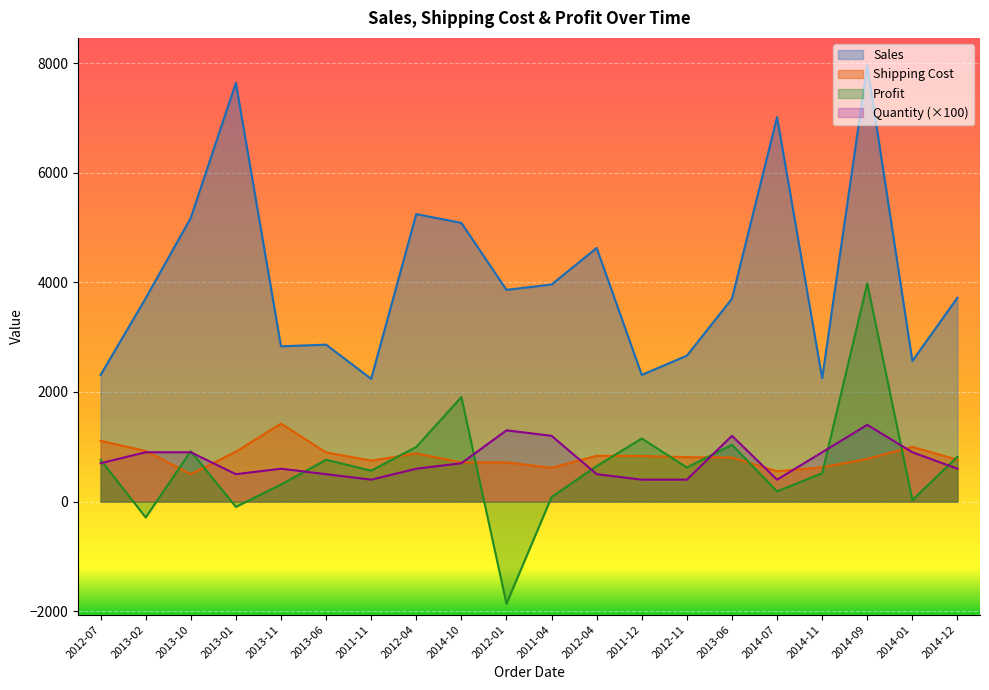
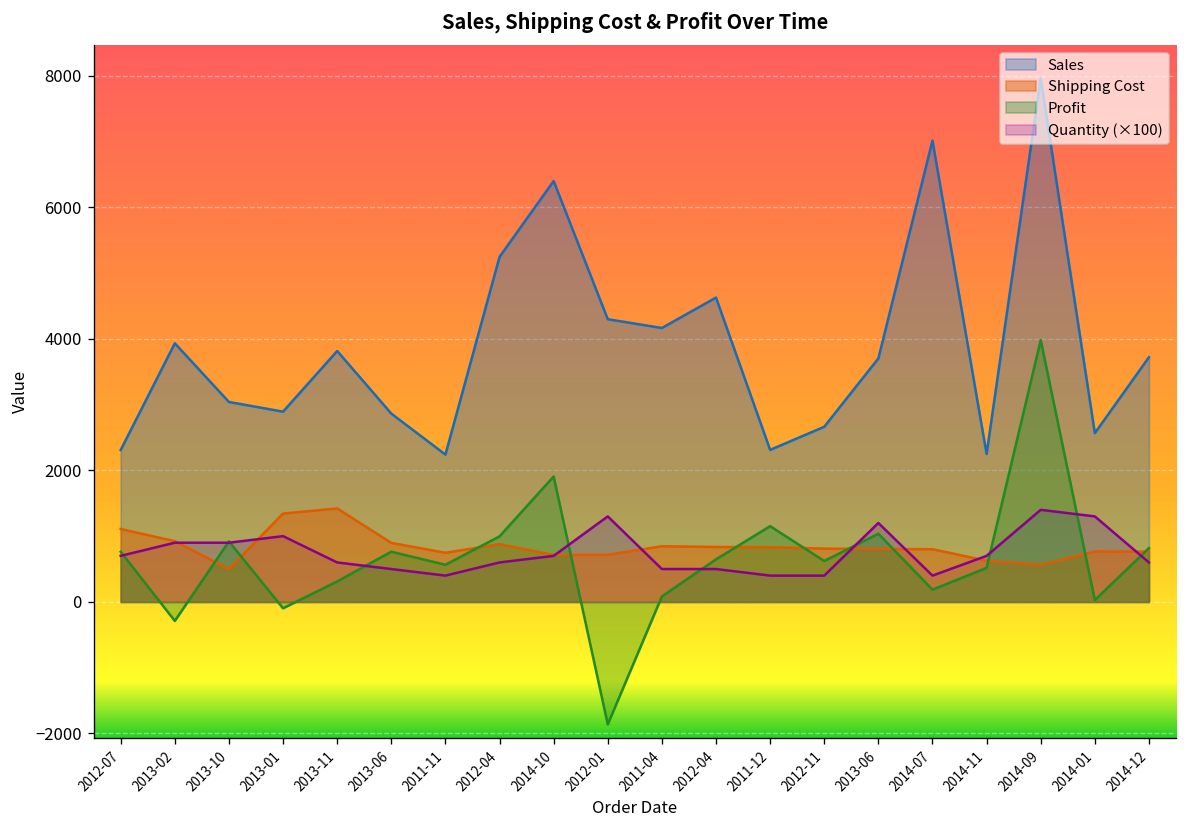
  {
    "Sales": {
      "2012-07": 2300,
-     "2013-02": 3700,
-     "2013-10": 5200,
-     "2013-01": 7600,
-     "2013-11": 2800,
+     "2013-02": 3900,
+     "2013-10": 3000,
+     "2013-01": 2900,
+     "2013-11": 3800,
      "2011-11": 2200,
-     "2014-10": 5100,
-     "2012-01": 3900,
-     "2011-04": 4000,
+     "2014-10": 6400,
+     "2012-01": 4300,
+     "2011-04": 4200,
      "2011-12": 2300,
      "2012-11": 2700,
      "2014-07": 7000,
      "2014-11": 2200,
      "2014-01": 2600,
      "2014-12": 3700
    },
    "Shipping Cost": {
      "2012-07": 1100,
      "2013-10": 500,
-     "2013-01": 900,
+     "2013-01": 1300,
      "2013-11": 1400,
      "2011-11": 700,
      "2012-01": 700,
-     "2011-04": 600,
+     "2011-04": 800,
      "2011-12": 800,
      "2012-11": 800,
-     "2014-07": 600,
+     "2014-07": 800,
      "2014-11": 600,
-     "2014-09": 800,
-     "2014-01": 1000,
+     "2014-09": 600,
+     "2014-01": 800,
      "2014-12": 800
    },
    "Quantity (×100)": {
      "2012-07": 700,
-     "2013-01": 500,
+     "2013-01": 1000,
      "2013-11": 600,
      "2011-11": 400,
      "2012-01": 1300,
-     "2011-04": 1200,
+     "2011-04": 500,
      "2011-12": 400,
      "2012-11": 400,
      "2014-07": 400,
-     "2014-11": 900,
+     "2014-11": 700,
      "2014-09": 1400,
-     "2014-01": 900,
+     "2014-01": 1300,
      "2014-12": 600
    }
  }
